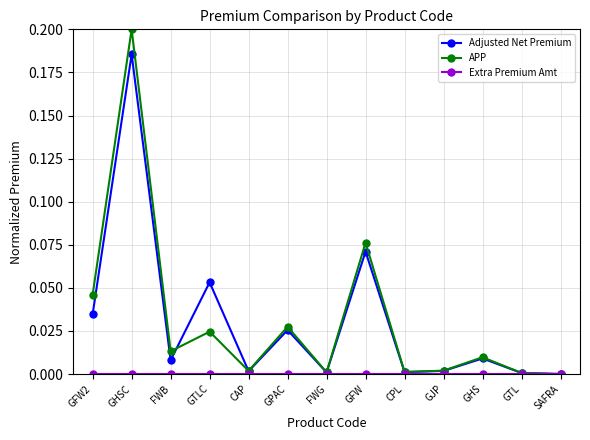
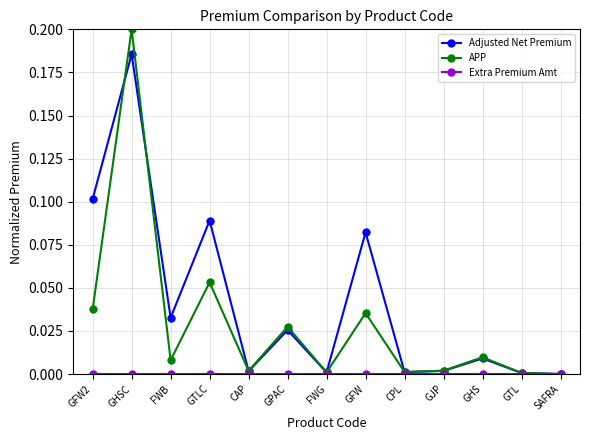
  {
    "Adjusted Net Premium": {
-     "GFW2": 0.035,
+     "GFW2": 0.102,
      "GHSC": 0.186,
-     "FWB": 0.008,
-     "GTLC": 0.053,
+     "FWB": 0.033,
+     "GTLC": 0.089,
      "GPAC": 0.026,
-     "GFW": 0.071
+     "GFW": 0.082
    },
    "APP": {
-     "GFW2": 0.046,
+     "GFW2": 0.038,
      "GHSC": 0.200,
-     "FWB": 0.013,
-     "GTLC": 0.025,
+     "FWB": 0.008,
+     "GTLC": 0.053,
      "GPAC": 0.027,
-     "GFW": 0.076
+     "GFW": 0.035
    },
    "Extra Premium Amt": {
      "GFW2": 0.000,
      "GHSC": 0.000,
      "FWB": 0.000,
      "GTLC": 0.000,
      "CAP": 0.000,
      "GPAC": 0.000,
      "GFW": 0.000,
      "GJP": 0.000,
      "GHS": 0.000
    }
  }
